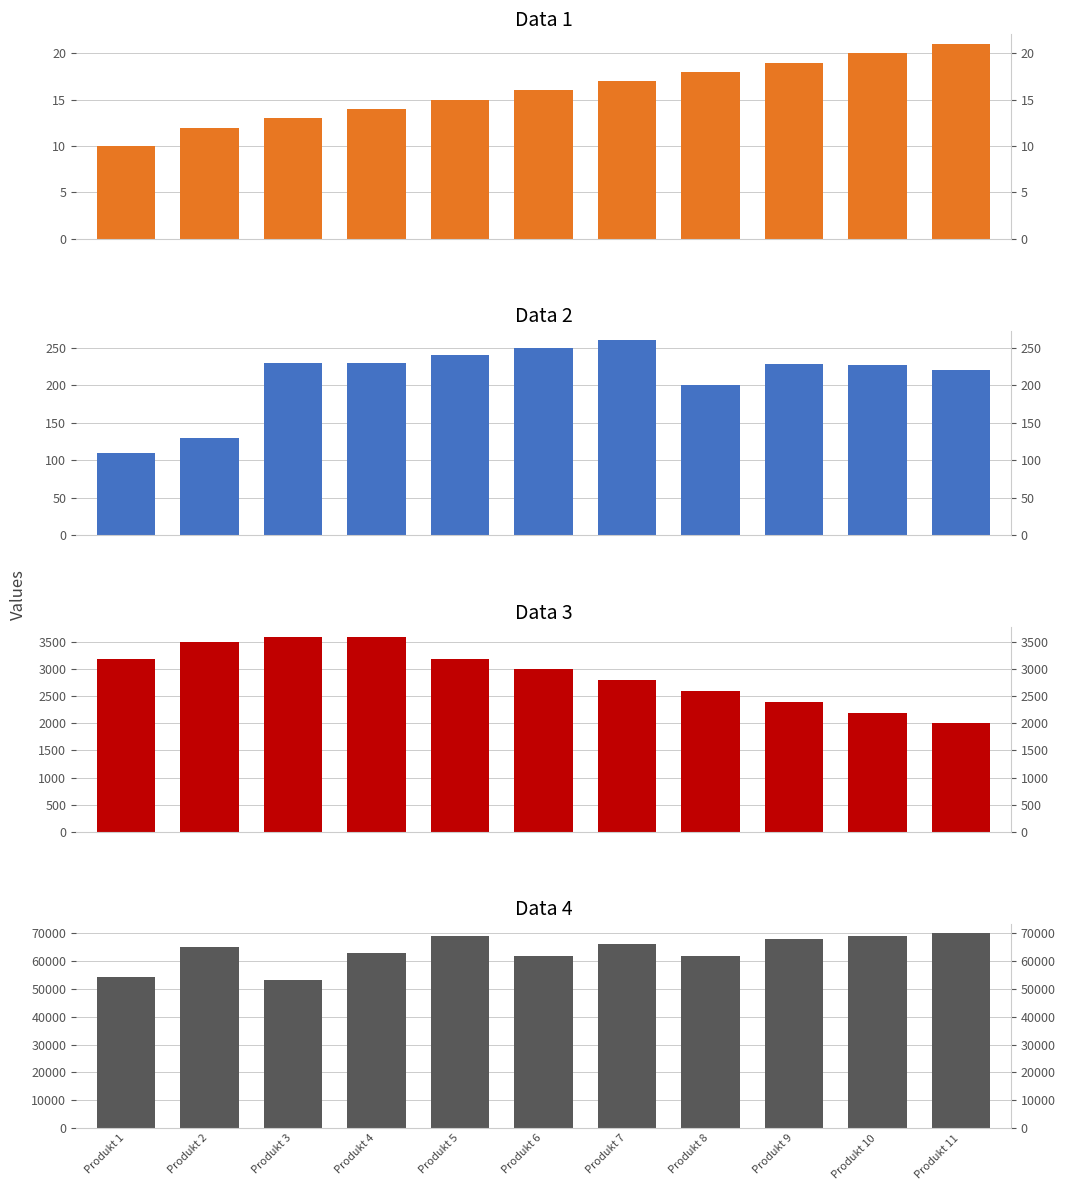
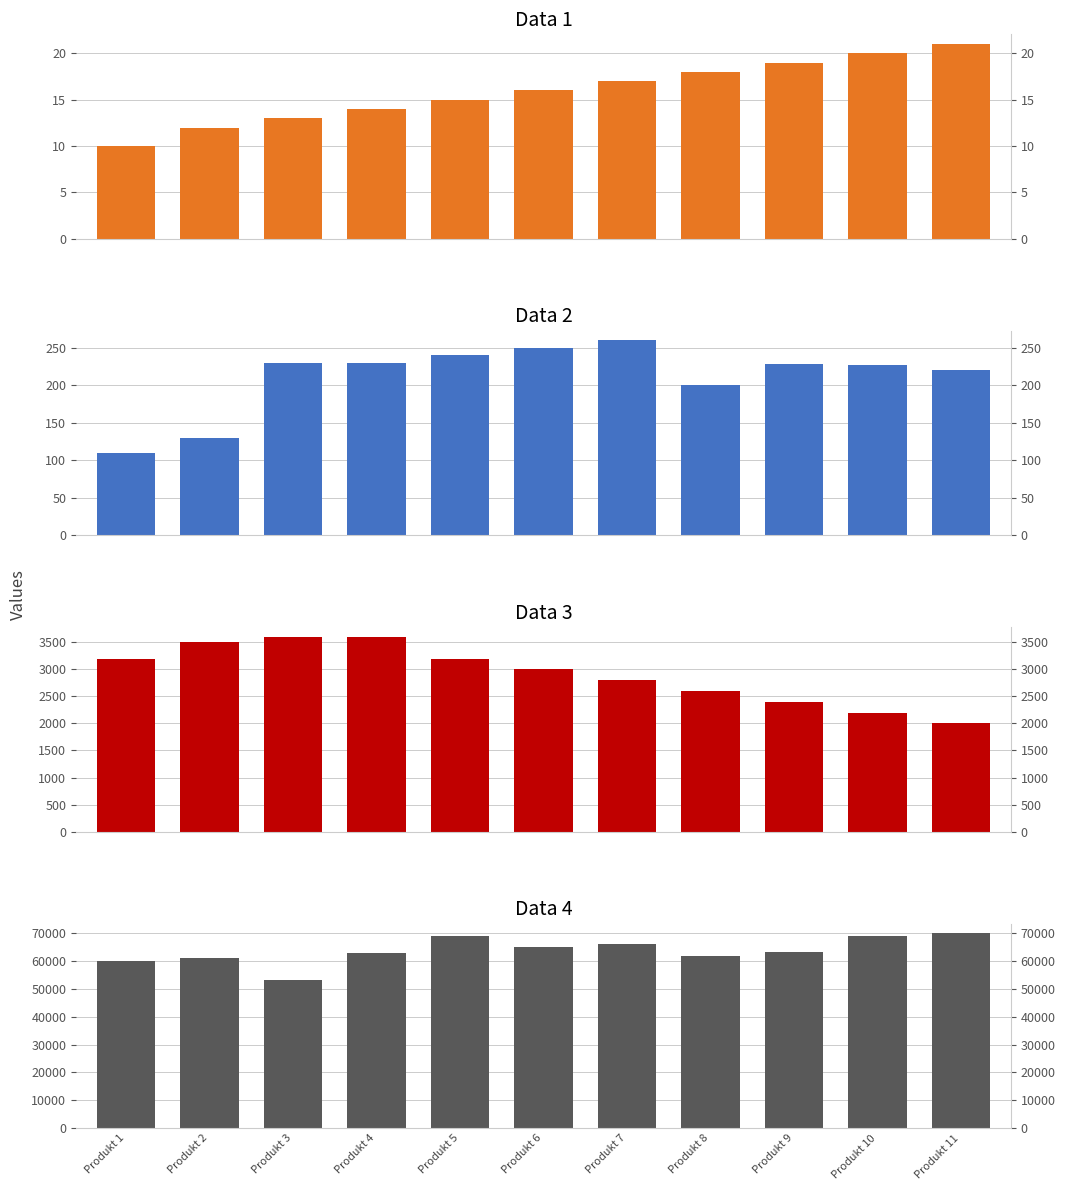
  {
    "Data 4": {
-     "Produkt 1": 54000,
-     "Produkt 2": 65000,
+     "Produkt 1": 60000,
+     "Produkt 2": 61000,
      "Produkt 3": 53000,
      "Produkt 4": 63000,
      "Produkt 5": 69000,
-     "Produkt 6": 62000,
+     "Produkt 6": 65000,
      "Produkt 7": 66000,
      "Produkt 8": 62000,
-     "Produkt 9": 68000,
+     "Produkt 9": 63000,
      "Produkt 10": 69000,
      "Produkt 11": 70000
    }
  }
